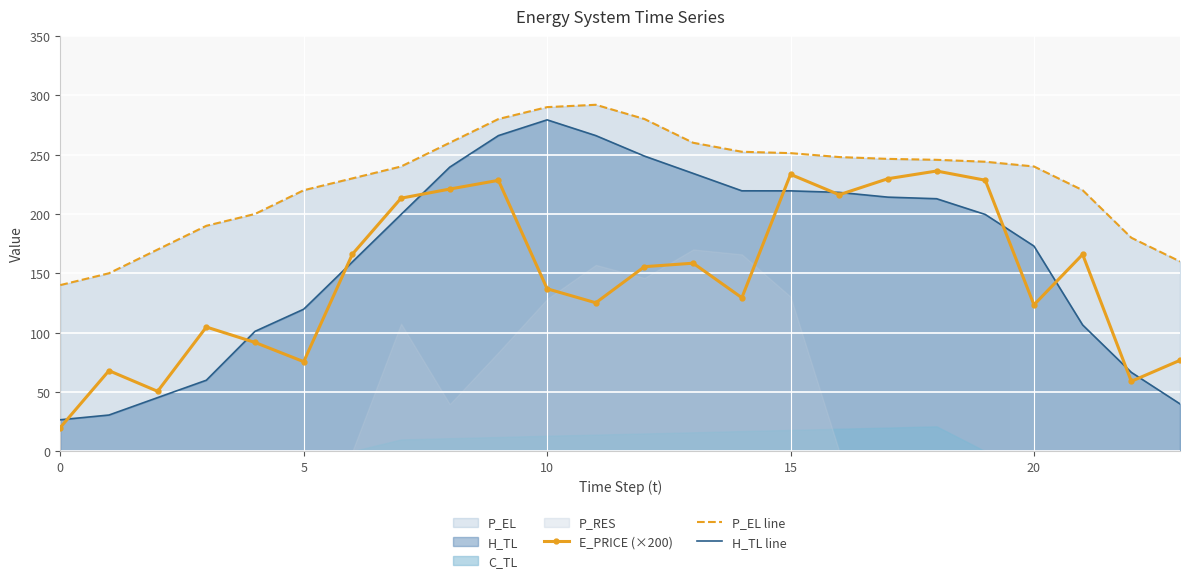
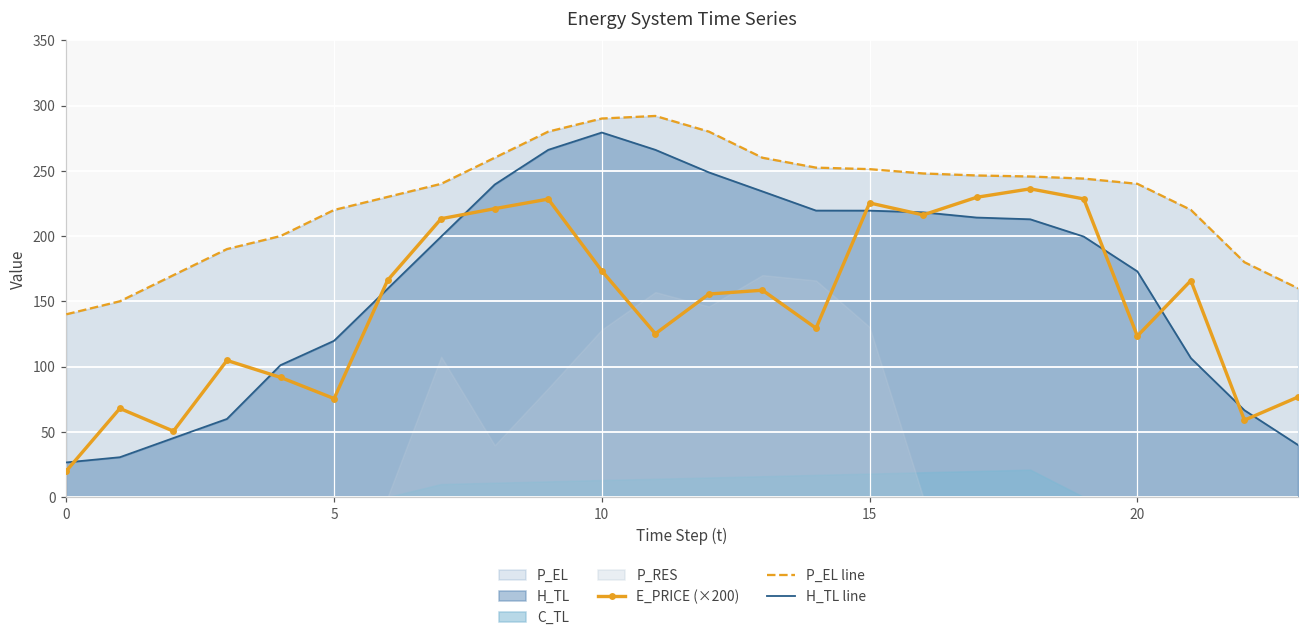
  {
    "E_PRICE (×200)": {
      "0": 20,
      "5": 75,
-     "10": 137,
-     "15": 233,
+     "10": 173,
+     "15": 225,
      "20": 123
    }
  }
